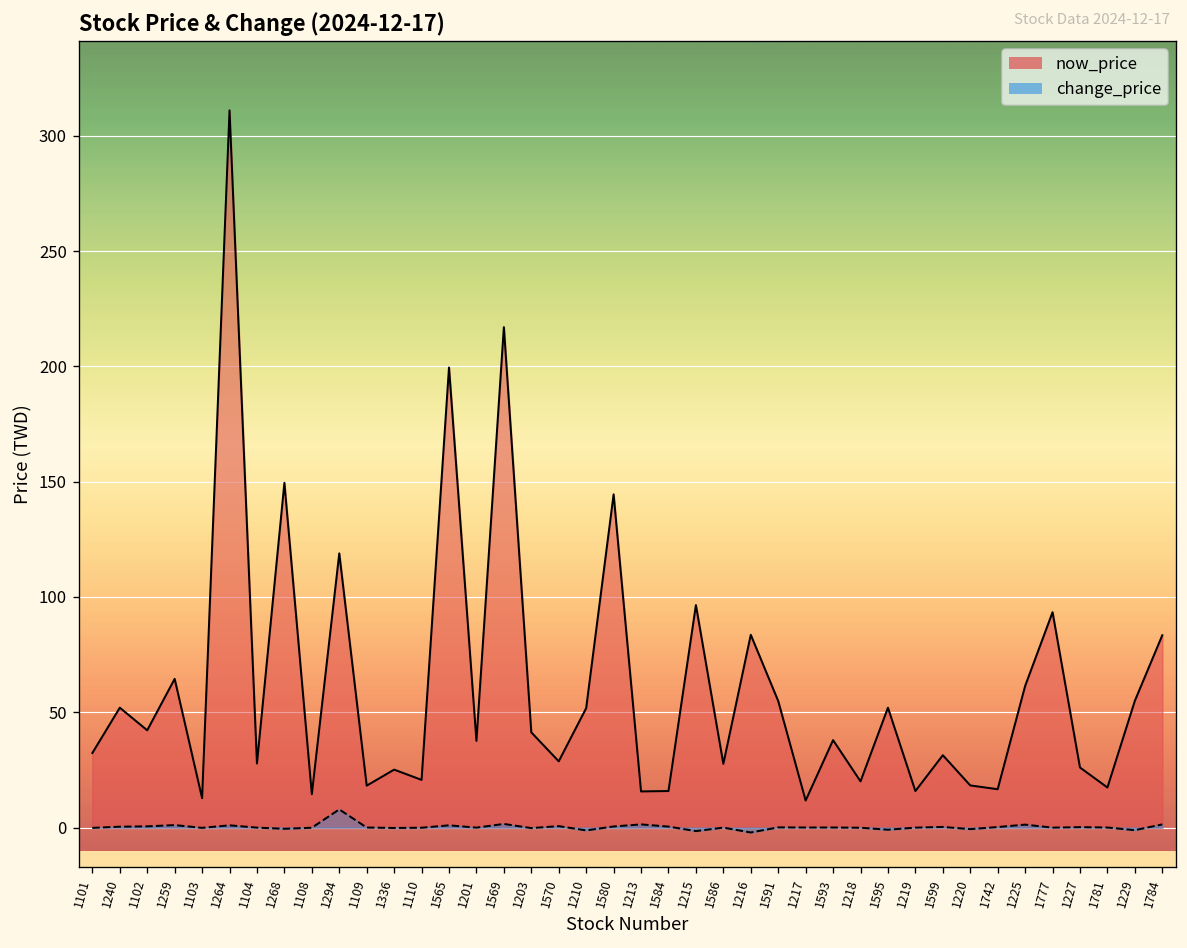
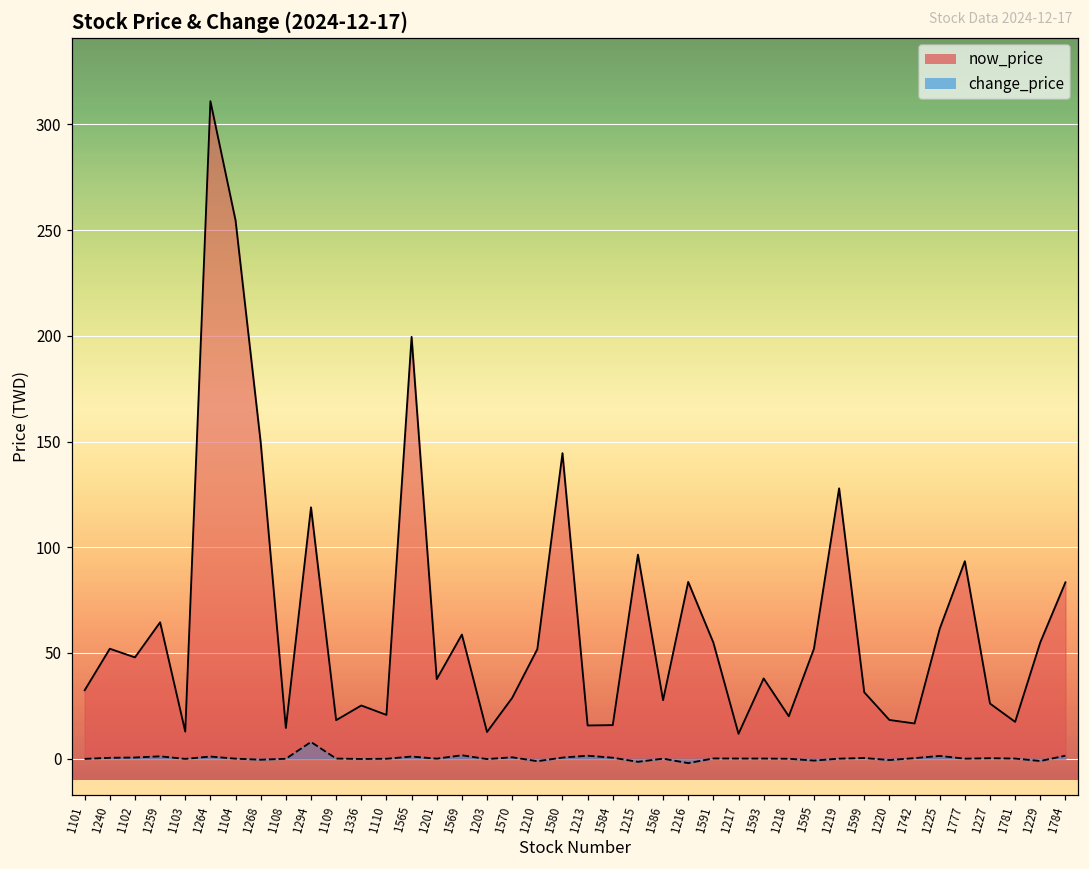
  {
    "now_price": {
      "1101": 32,
      "1240": 52,
-     "1102": 42,
+     "1102": 48,
      "1259": 65,
      "1103": 13,
      "1264": 311,
-     "1104": 28,
+     "1104": 255,
      "1268": 150,
      "1108": 15,
      "1294": 119,
      "1109": 18,
      "1336": 25,
      "1110": 21,
      "1565": 200,
      "1201": 38,
-     "1569": 217,
-     "1203": 41,
+     "1569": 59,
+     "1203": 13,
      "1570": 29,
      "1210": 52,
      "1580": 145,
      "1213": 16,
      "1584": 16,
      "1215": 97,
      "1586": 28,
      "1216": 84,
      "1591": 55,
      "1217": 12,
      "1593": 38,
      "1218": 20,
      "1595": 52,
-     "1219": 16,
+     "1219": 128,
      "1599": 31,
      "1220": 18,
      "1742": 17,
      "1225": 61,
      "1777": 93,
      "1227": 26,
      "1781": 17,
      "1229": 55,
      "1784": 83
    }
  }
